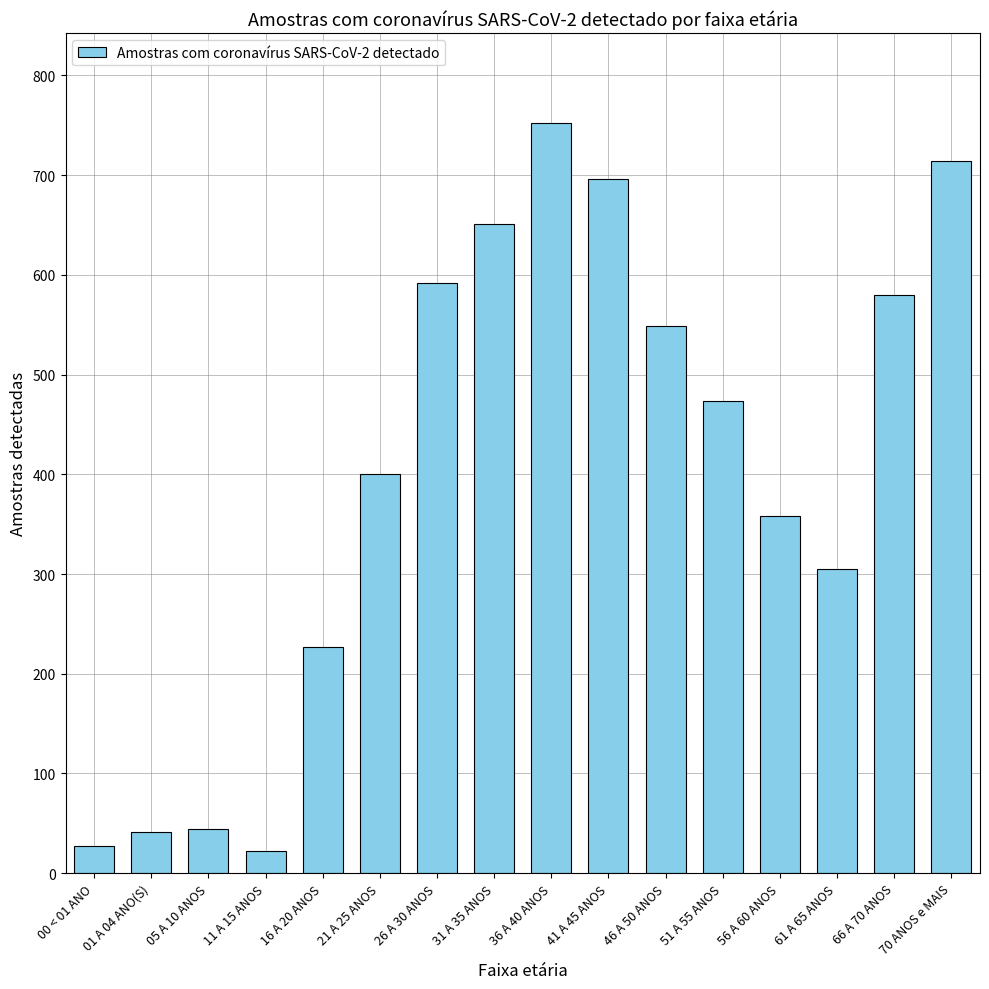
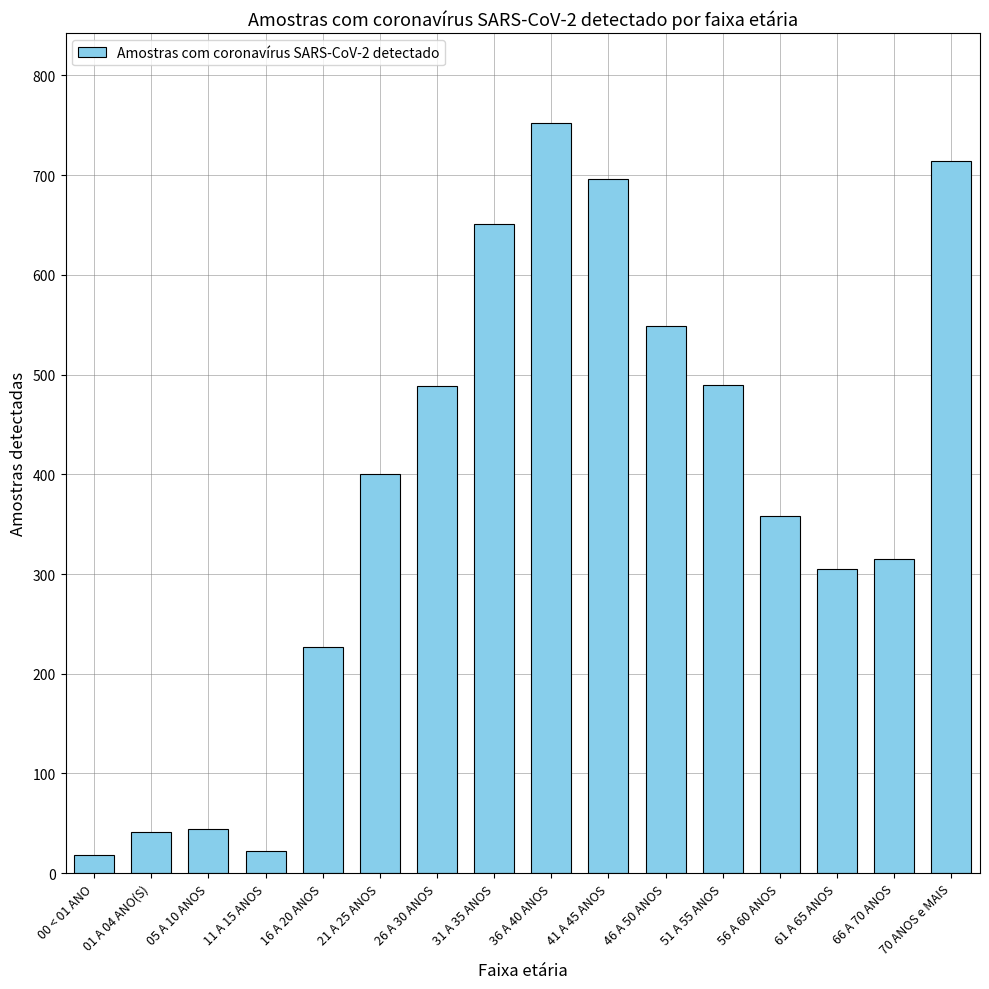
  {
-   "00 < 01 ANO": 30,
+   "00 < 01 ANO": 20,
    "01 A 04 ANO(S)": 40,
    "05 A 10 ANOS": 40,
    "11 A 15 ANOS": 20,
    "16 A 20 ANOS": 230,
    "21 A 25 ANOS": 400,
-   "26 A 30 ANOS": 590,
+   "26 A 30 ANOS": 490,
    "31 A 35 ANOS": 650,
    "36 A 40 ANOS": 750,
    "41 A 45 ANOS": 700,
    "46 A 50 ANOS": 550,
-   "51 A 55 ANOS": 470,
+   "51 A 55 ANOS": 490,
    "56 A 60 ANOS": 360,
    "61 A 65 ANOS": 310,
-   "66 A 70 ANOS": 580,
+   "66 A 70 ANOS": 320,
    "70 ANOS e MAIS": 710
  }
